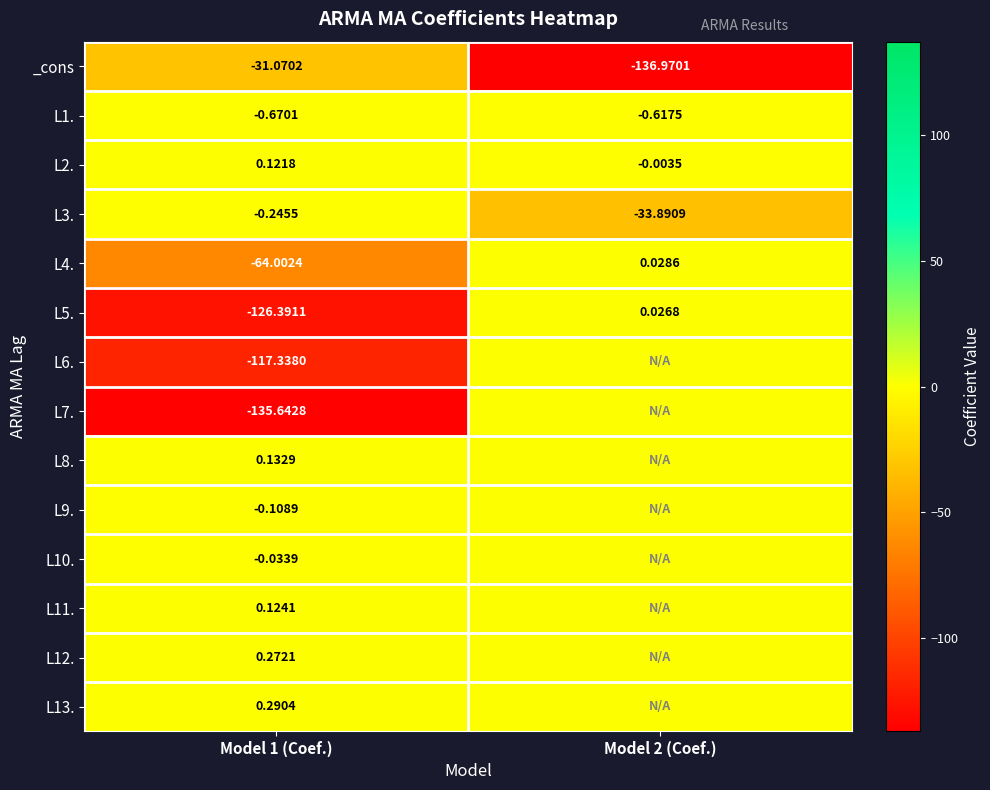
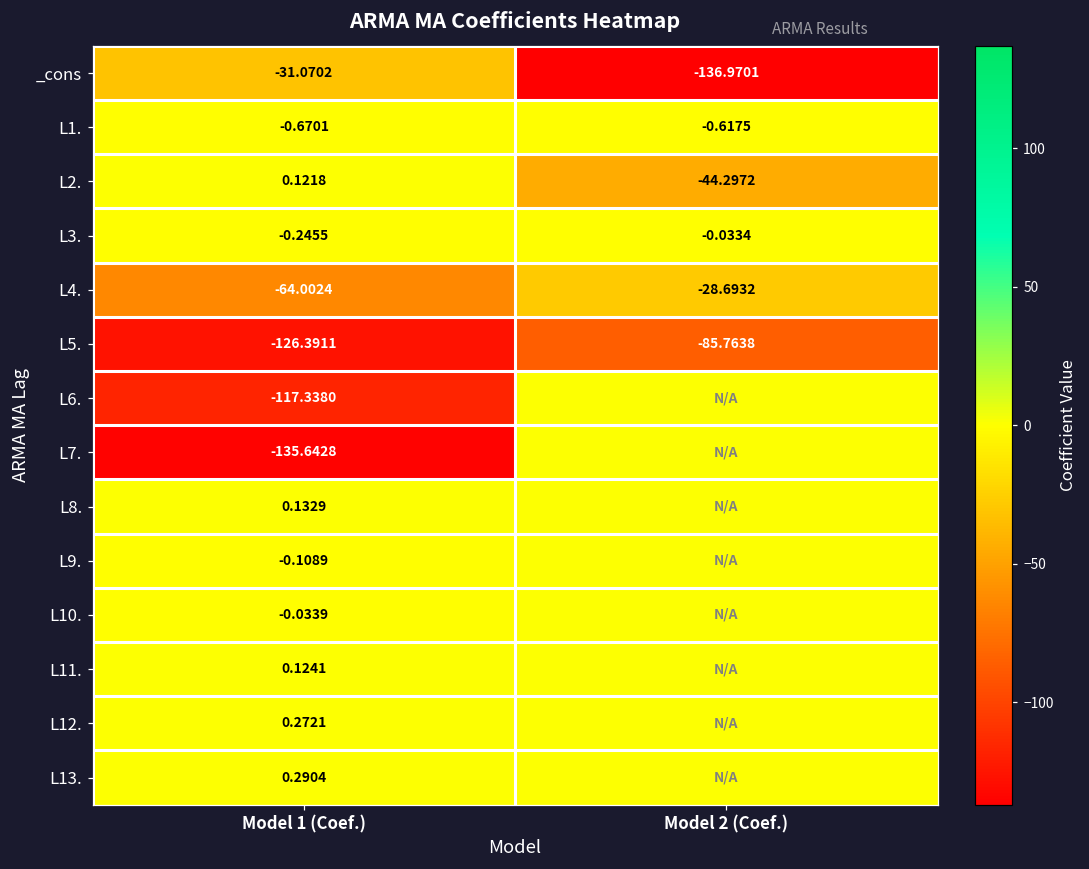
  {
    "_cons": {
      "Model 1 (Coef.)": -31.0702,
      "Model 2 (Coef.)": -136.9701
    },
    "L1.": {
      "Model 1 (Coef.)": -0.6701,
      "Model 2 (Coef.)": -0.6175
    },
    "L2.": {
      "Model 1 (Coef.)": 0.1218,
-     "Model 2 (Coef.)": -0.0035
+     "Model 2 (Coef.)": -44.2972
    },
    "L3.": {
      "Model 1 (Coef.)": -0.2455,
-     "Model 2 (Coef.)": -33.8909
+     "Model 2 (Coef.)": -0.0334
    },
    "L4.": {
      "Model 1 (Coef.)": -64.0024,
-     "Model 2 (Coef.)": 0.0286
+     "Model 2 (Coef.)": -28.6932
    },
    "L5.": {
      "Model 1 (Coef.)": -126.3911,
-     "Model 2 (Coef.)": 0.0268
+     "Model 2 (Coef.)": -85.7638
    },
    "L6.": {
      "Model 1 (Coef.)": -117.3380
    },
    "L7.": {
      "Model 1 (Coef.)": -135.6428
    },
    "L8.": {
      "Model 1 (Coef.)": 0.1329
    },
    "L9.": {
      "Model 1 (Coef.)": -0.1089
    },
    "L10.": {
      "Model 1 (Coef.)": -0.0339
    },
    "L11.": {
      "Model 1 (Coef.)": 0.1241
    },
    "L12.": {
      "Model 1 (Coef.)": 0.2721
    },
    "L13.": {
      "Model 1 (Coef.)": 0.2904
    }
  }
